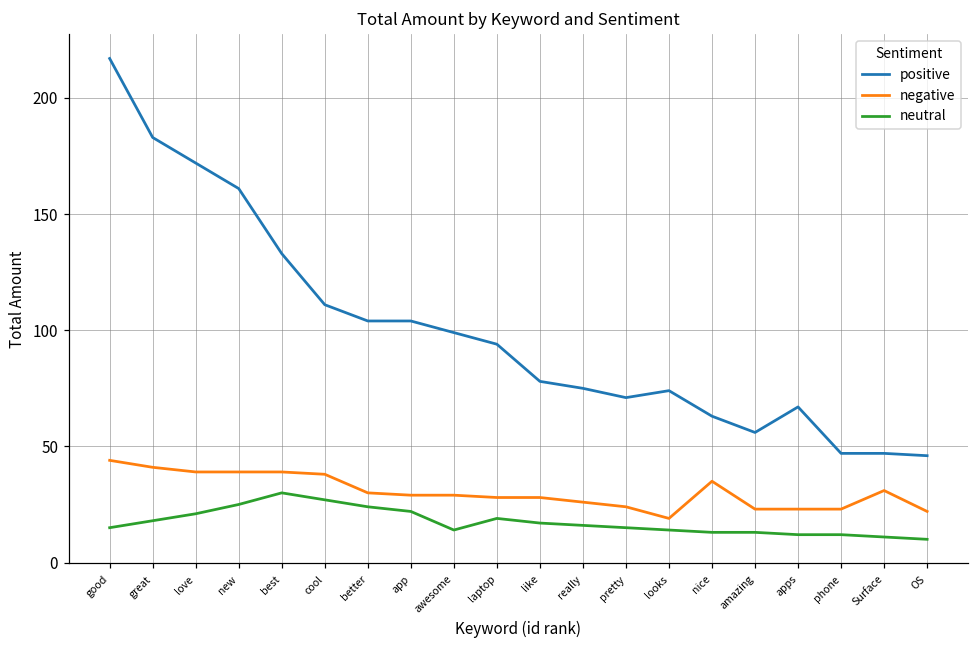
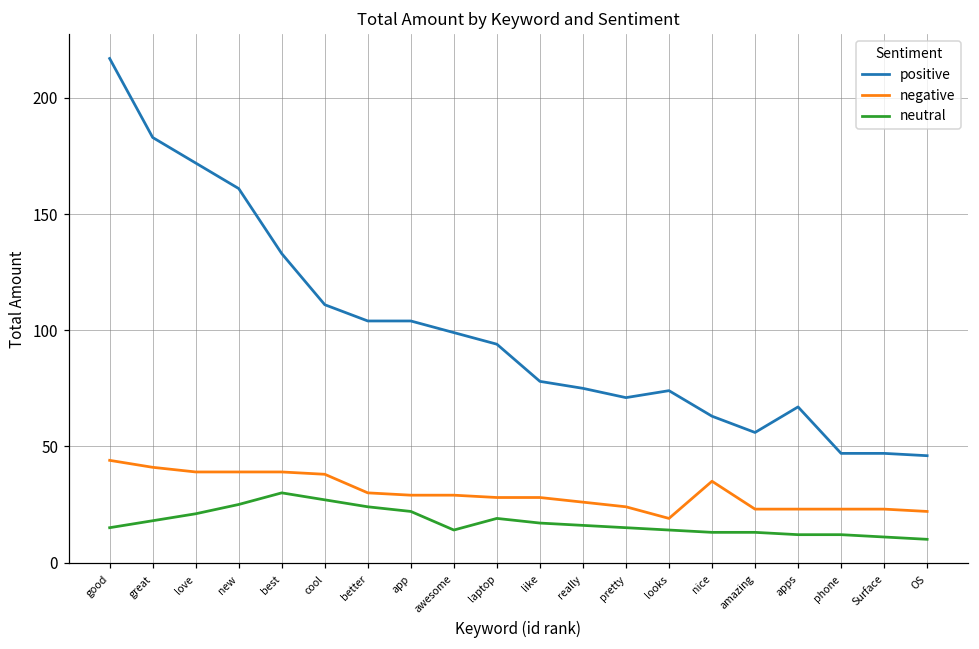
  {
    "positive": {
      "good": 217,
      "great": 183,
      "love": 172,
      "new": 161,
      "best": 133,
      "cool": 111,
      "better": 104,
      "app": 104,
      "awesome": 99,
      "laptop": 94,
      "like": 78,
      "really": 75,
      "pretty": 71,
      "looks": 74,
      "nice": 63,
      "amazing": 56,
      "apps": 67,
      "phone": 47,
      "Surface": 47,
      "OS": 46
    },
    "negative": {
      "good": 44,
      "great": 41,
      "love": 39,
      "new": 39,
      "best": 39,
      "cool": 38,
      "better": 30,
      "app": 29,
      "awesome": 29,
      "laptop": 28,
      "like": 28,
      "really": 26,
      "pretty": 24,
      "looks": 19,
      "nice": 35,
      "amazing": 23,
      "apps": 23,
      "phone": 23,
-     "Surface": 31,
+     "Surface": 23,
      "OS": 22
    },
    "neutral": {
      "good": 15,
      "great": 18,
      "love": 21,
      "new": 25,
      "best": 30,
      "cool": 27,
      "better": 24,
      "app": 22,
      "awesome": 14,
      "laptop": 19,
      "like": 17,
      "really": 16,
      "pretty": 15,
      "looks": 14,
      "nice": 13,
      "amazing": 13,
      "apps": 12,
      "phone": 12,
      "Surface": 11,
      "OS": 10
    }
  }
